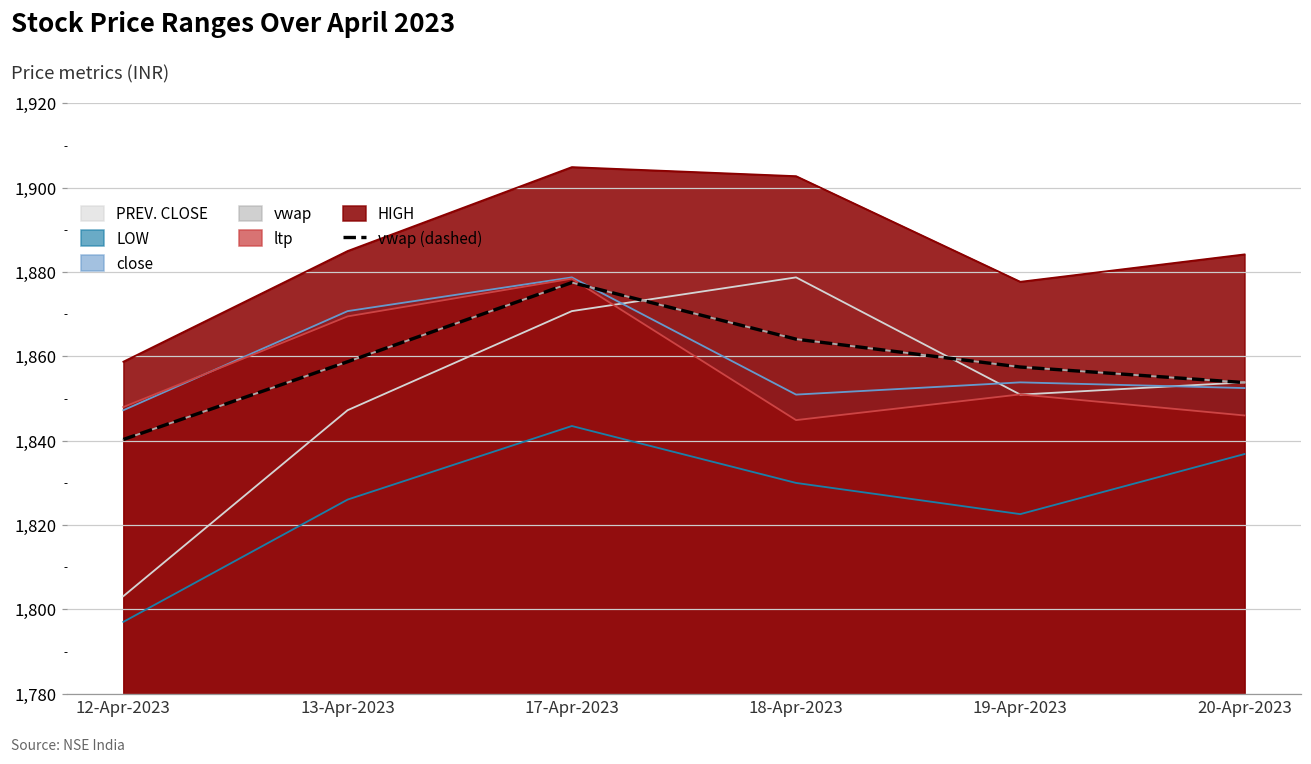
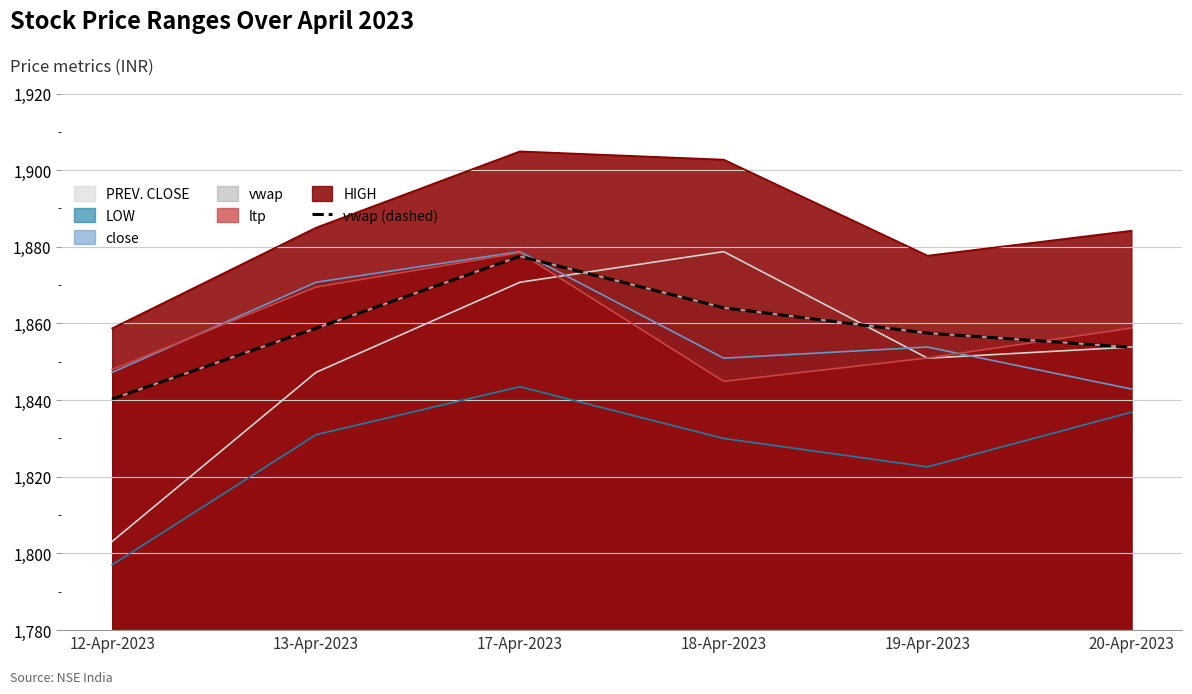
  {
    "LOW": {
      "12-Apr-2023": "1,797",
-     "13-Apr-2023": "1,826",
+     "13-Apr-2023": "1,831",
      "17-Apr-2023": "1,844",
      "18-Apr-2023": "1,830",
      "19-Apr-2023": "1,823",
      "20-Apr-2023": "1,837"
    },
    "close": {
      "12-Apr-2023": "1,847",
      "13-Apr-2023": "1,871",
      "18-Apr-2023": "1,851",
      "19-Apr-2023": "1,854",
-     "20-Apr-2023": "1,853"
+     "20-Apr-2023": "1,843"
    },
    "ltp": {
      "12-Apr-2023": "1,848",
      "13-Apr-2023": "1,870",
      "18-Apr-2023": "1,845",
-     "20-Apr-2023": "1,846"
+     "20-Apr-2023": "1,859"
    },
    "HIGH": {
      "12-Apr-2023": "1,859",
      "13-Apr-2023": "1,885",
      "17-Apr-2023": "1,905",
      "18-Apr-2023": "1,903",
      "19-Apr-2023": "1,878",
      "20-Apr-2023": "1,884"
    }
  }
